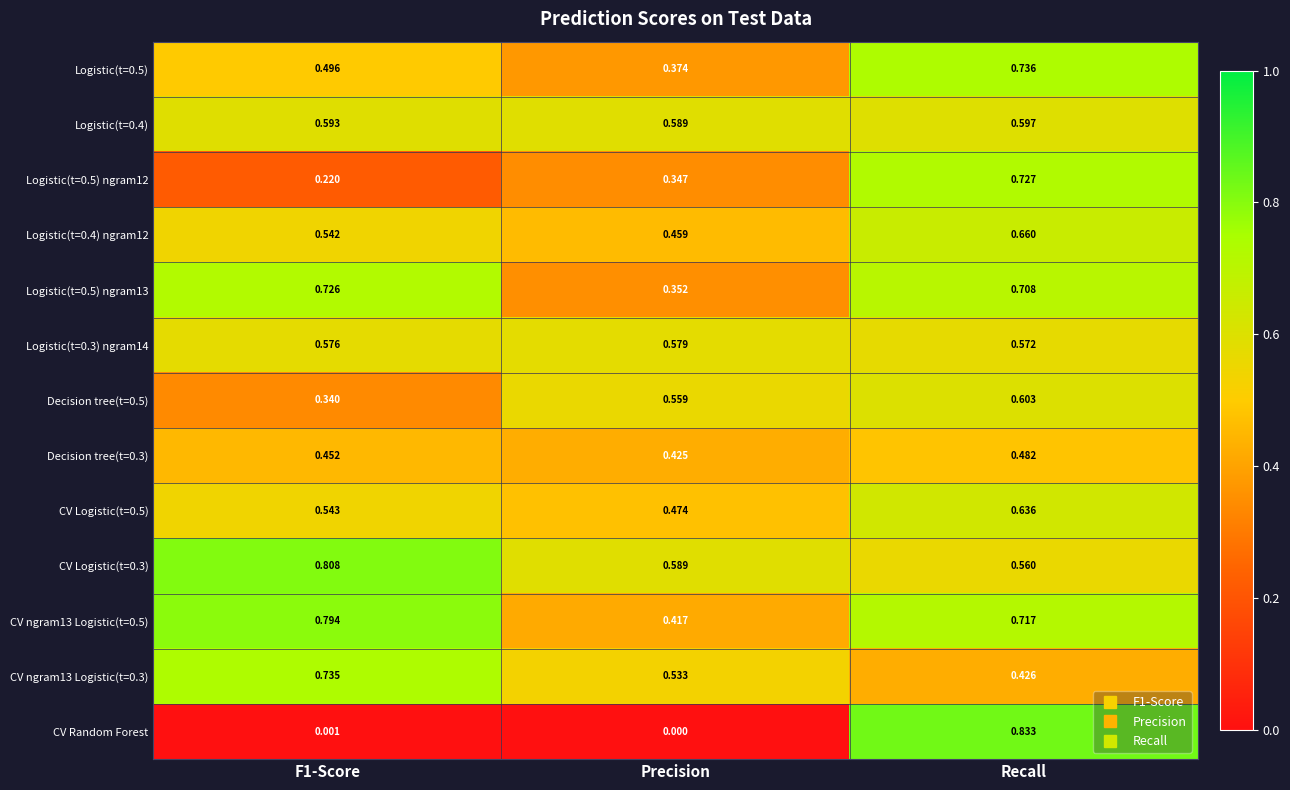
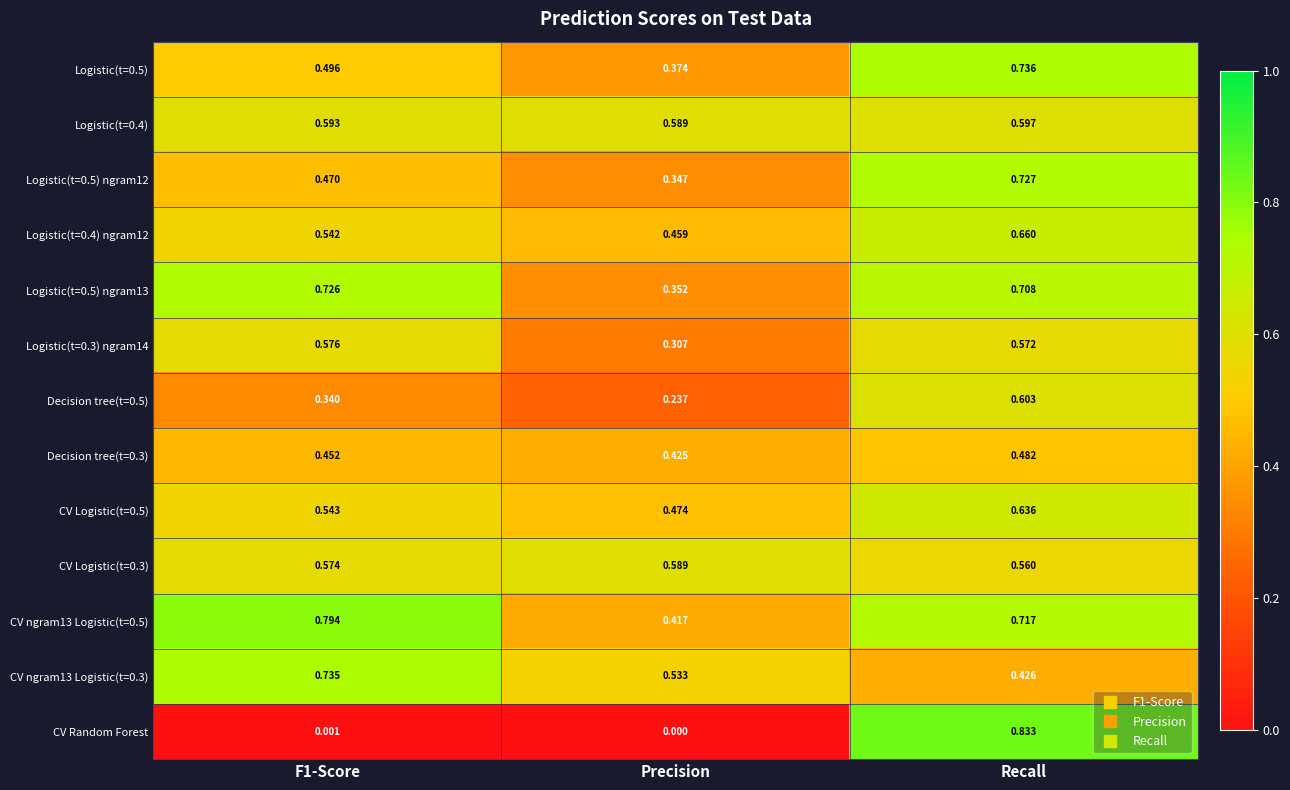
  {
    "Logistic(t=0.5)": {
      "F1-Score": 0.496,
      "Precision": 0.374,
      "Recall": 0.736
    },
    "Logistic(t=0.4)": {
      "F1-Score": 0.593,
      "Precision": 0.589,
      "Recall": 0.597
    },
    "Logistic(t=0.5) ngram12": {
-     "F1-Score": 0.220,
+     "F1-Score": 0.470,
      "Precision": 0.347,
      "Recall": 0.727
    },
    "Logistic(t=0.4) ngram12": {
      "F1-Score": 0.542,
      "Precision": 0.459,
      "Recall": 0.660
    },
    "Logistic(t=0.5) ngram13": {
      "F1-Score": 0.726,
      "Precision": 0.352,
      "Recall": 0.708
    },
    "Logistic(t=0.3) ngram14": {
      "F1-Score": 0.576,
-     "Precision": 0.579,
+     "Precision": 0.307,
      "Recall": 0.572
    },
    "Decision tree(t=0.5)": {
      "F1-Score": 0.340,
-     "Precision": 0.559,
+     "Precision": 0.237,
      "Recall": 0.603
    },
    "Decision tree(t=0.3)": {
      "F1-Score": 0.452,
      "Precision": 0.425,
      "Recall": 0.482
    },
    "CV Logistic(t=0.5)": {
      "F1-Score": 0.543,
      "Precision": 0.474,
      "Recall": 0.636
    },
    "CV Logistic(t=0.3)": {
-     "F1-Score": 0.808,
+     "F1-Score": 0.574,
      "Precision": 0.589,
      "Recall": 0.560
    },
    "CV ngram13 Logistic(t=0.5)": {
      "F1-Score": 0.794,
      "Precision": 0.417,
      "Recall": 0.717
    },
    "CV ngram13 Logistic(t=0.3)": {
      "F1-Score": 0.735,
      "Precision": 0.533,
      "Recall": 0.426
    },
    "CV Random Forest": {
      "F1-Score": 0.001,
      "Precision": 0.000,
      "Recall": 0.833
    }
  }
